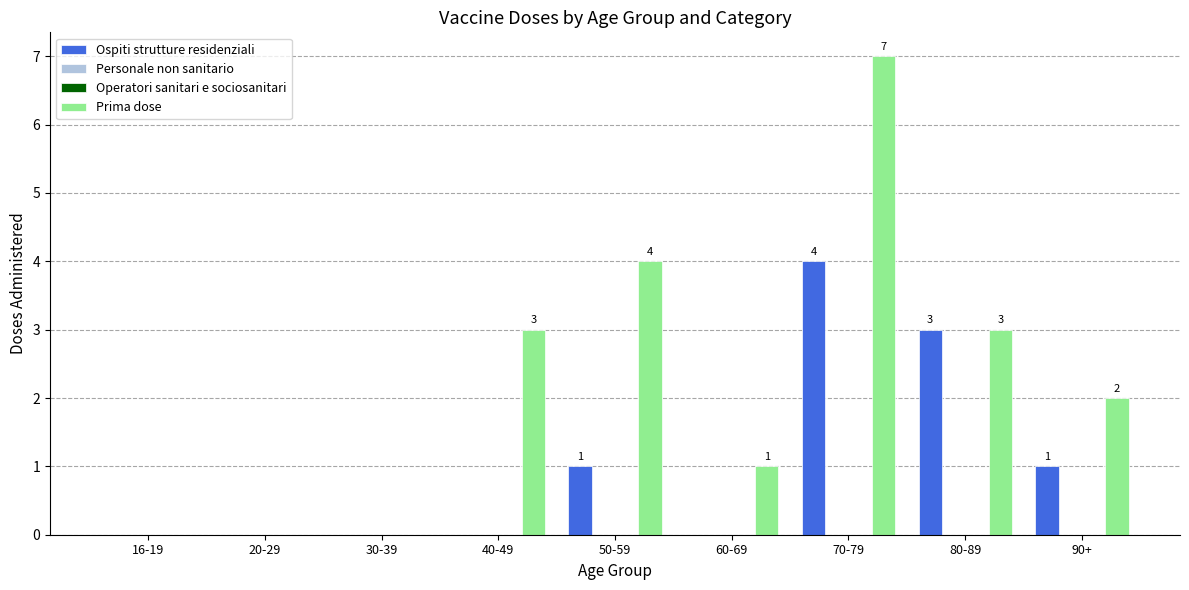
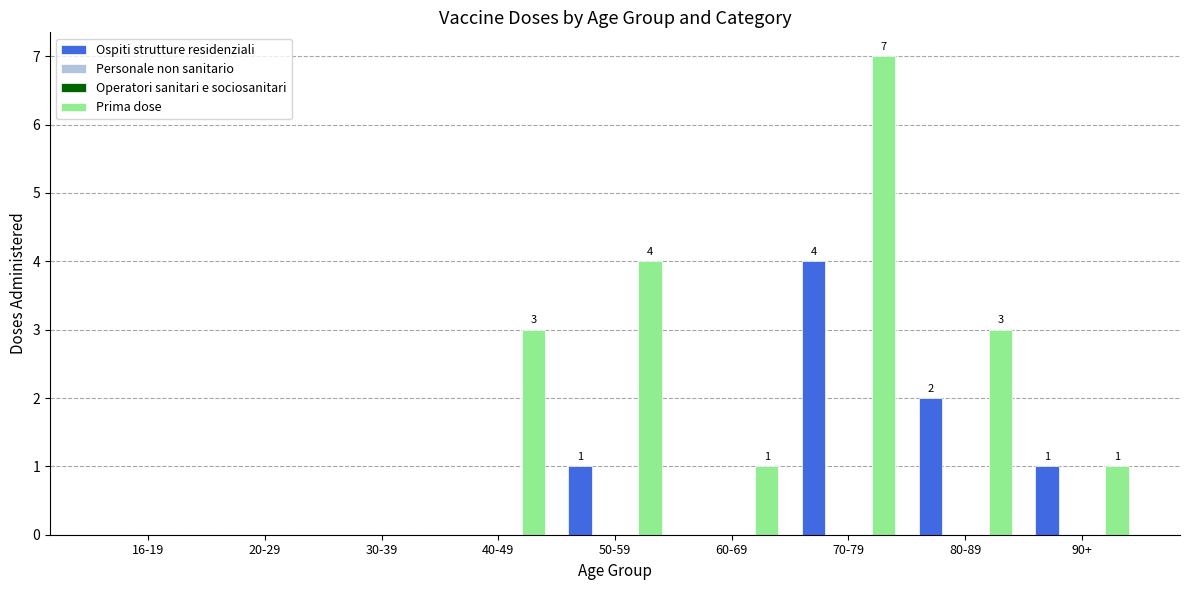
  {
    "Ospiti strutture residenziali": {
      "50-59": 1,
      "70-79": 4,
-     "80-89": 3,
+     "80-89": 2,
      "90+": 1
    },
    "Personale non sanitario": {
      "16-19": 0.0,
      "20-29": 0.0,
      "30-39": 0.0,
      "40-49": 0.0,
      "50-59": 0.0,
      "60-69": 0.0,
      "70-79": 0.0,
      "80-89": 0.0,
      "90+": 0.0
    },
    "Operatori sanitari e sociosanitari": {
      "16-19": 0.0,
      "20-29": 0.0,
      "30-39": 0.0,
      "40-49": 0.0,
      "50-59": 0.0,
      "60-69": 0.0,
      "70-79": 0.0,
      "80-89": 0.0,
      "90+": 0.0
    },
    "Prima dose": {
      "40-49": 3,
      "50-59": 4,
      "60-69": 1,
      "70-79": 7,
      "80-89": 3,
-     "90+": 2
+     "90+": 1
    }
  }
